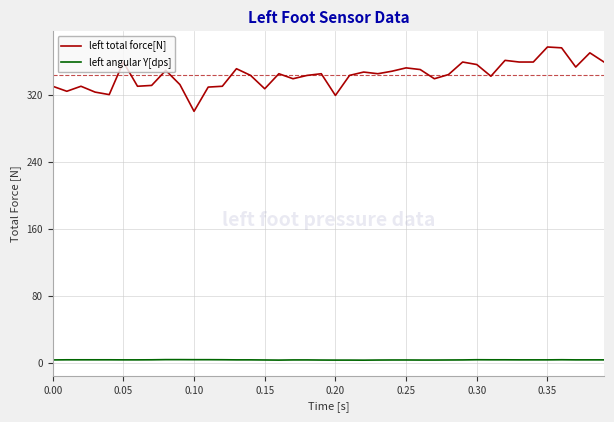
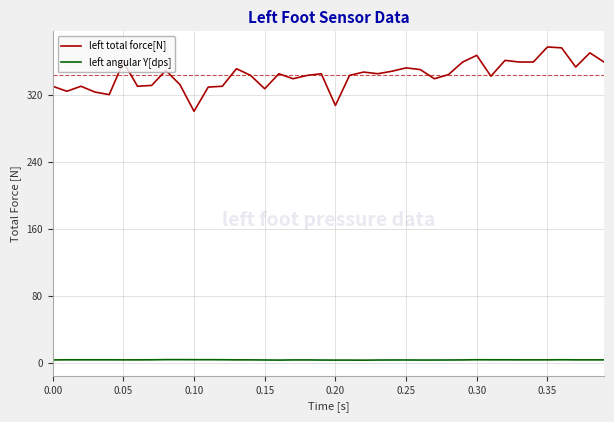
  {
    "left total force[N]": {
      "0.00": 330,
      "0.10": 300,
      "0.15": 330,
-     "0.20": 320,
+     "0.20": 310,
      "0.25": 350,
-     "0.30": 360,
+     "0.30": 370,
      "0.35": 380
    },
    "left angular Y[dps]": {
      "0.00": 0,
      "0.05": 0,
      "0.10": 0,
      "0.15": 0,
      "0.20": 0,
      "0.25": 0,
      "0.30": 0,
      "0.35": 0
    }
  }
